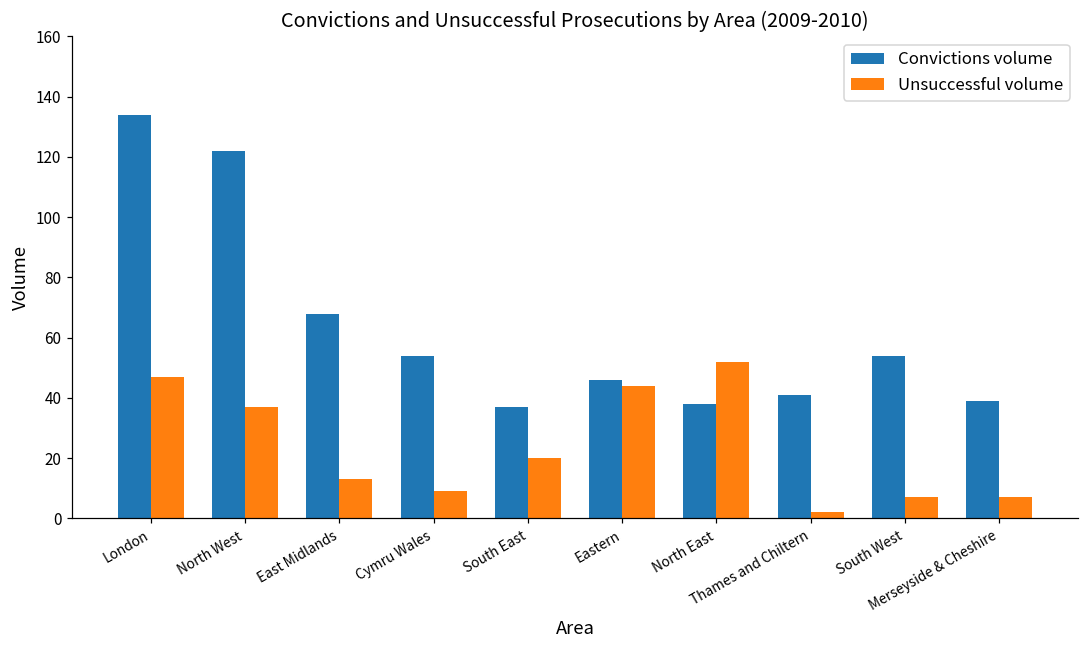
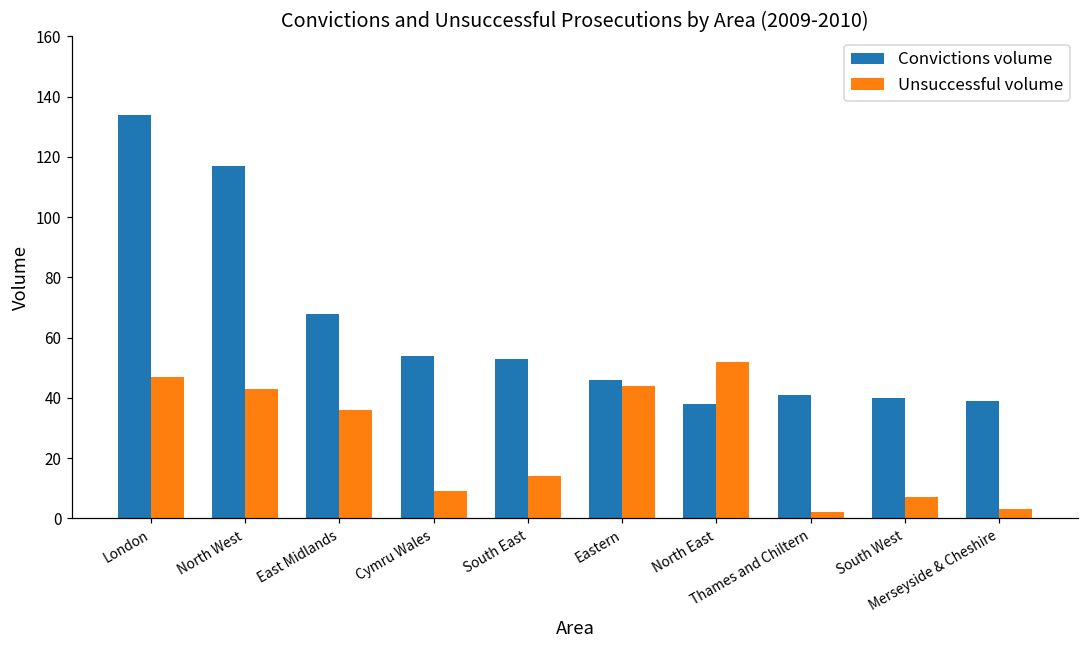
  {
    "Convictions volume": {
      "London": 134,
-     "North West": 122,
+     "North West": 117,
      "East Midlands": 68,
      "Cymru Wales": 54,
-     "South East": 37,
+     "South East": 53,
      "Eastern": 46,
      "North East": 38,
      "Thames and Chiltern": 41,
-     "South West": 54,
+     "South West": 40,
      "Merseyside & Cheshire": 39
    },
    "Unsuccessful volume": {
      "London": 47,
-     "North West": 37,
-     "East Midlands": 13,
+     "North West": 43,
+     "East Midlands": 36,
      "Cymru Wales": 9,
-     "South East": 20,
+     "South East": 14,
      "Eastern": 44,
      "North East": 52,
      "Thames and Chiltern": 2,
      "South West": 7,
-     "Merseyside & Cheshire": 7
+     "Merseyside & Cheshire": 3
    }
  }
